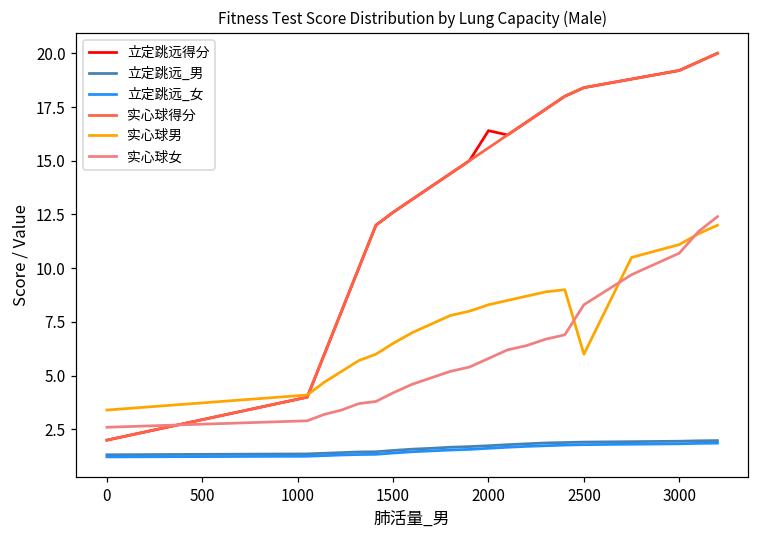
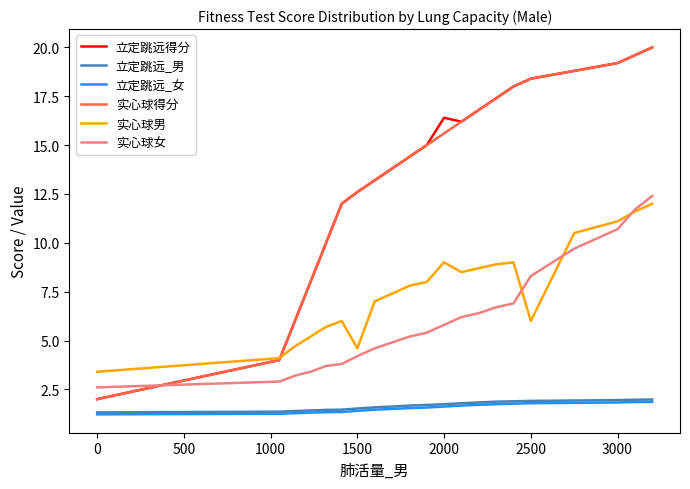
  {
    "立定跳远得分": {
      "2000": 16.4
    },
    "实心球得分": {
      "2000": 15.6
    },
    "实心球男": {
      "0": 3.4,
-     "1500": 6.5,
-     "2000": 8.3,
+     "1500": 4.6,
+     "2000": 9.0,
      "2500": 6.0,
      "3000": 11.1
    },
    "实心球女": {
      "0": 2.6,
      "1500": 4.2,
      "2000": 5.8,
      "2500": 8.3,
      "3000": 10.7
    }
  }
